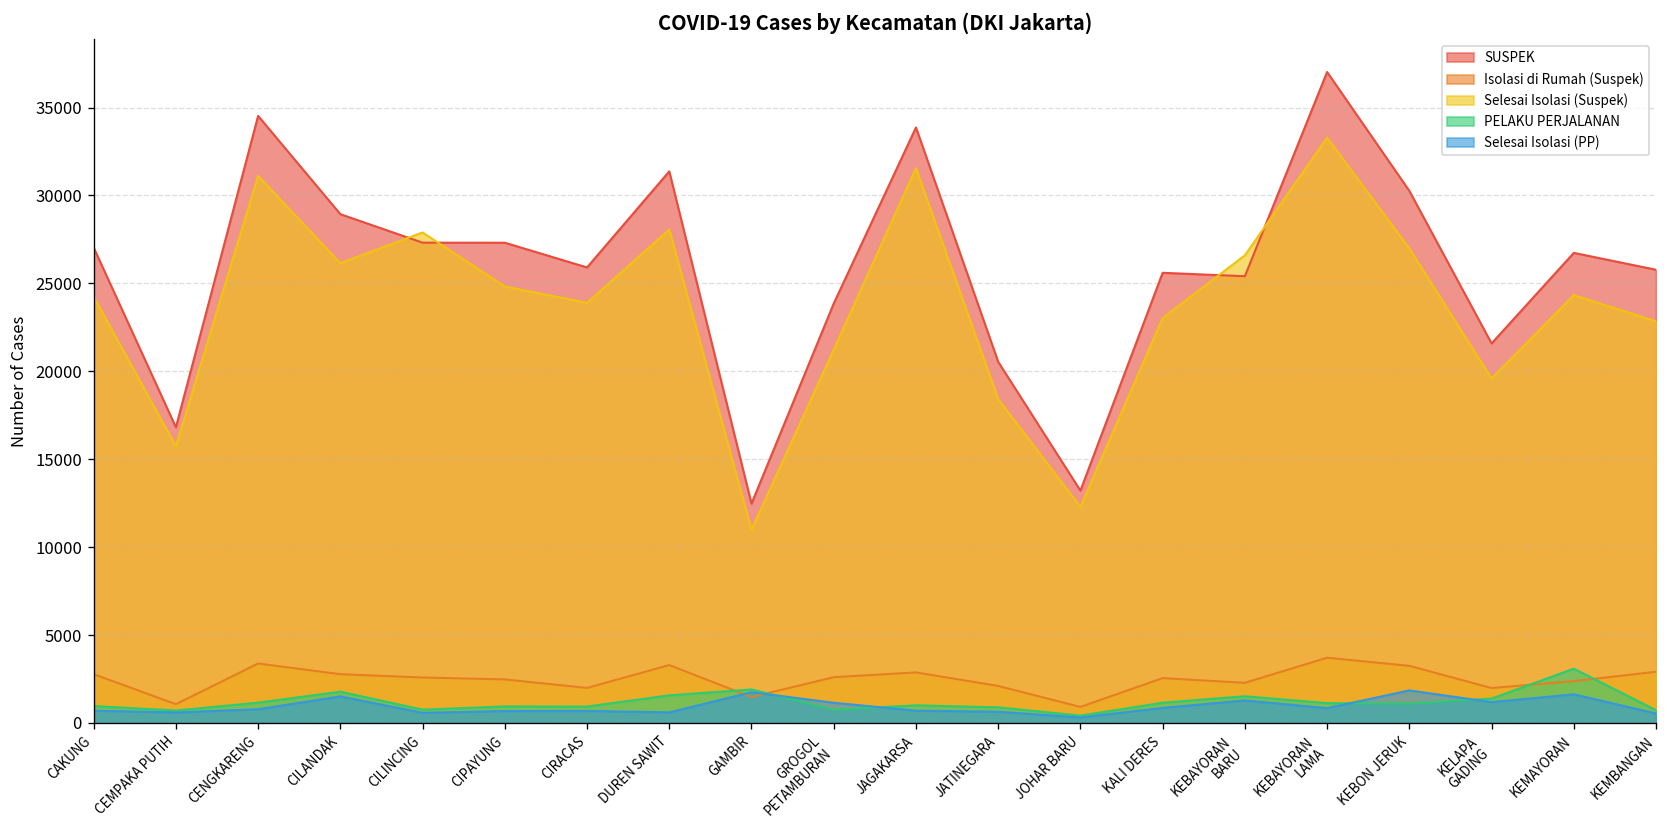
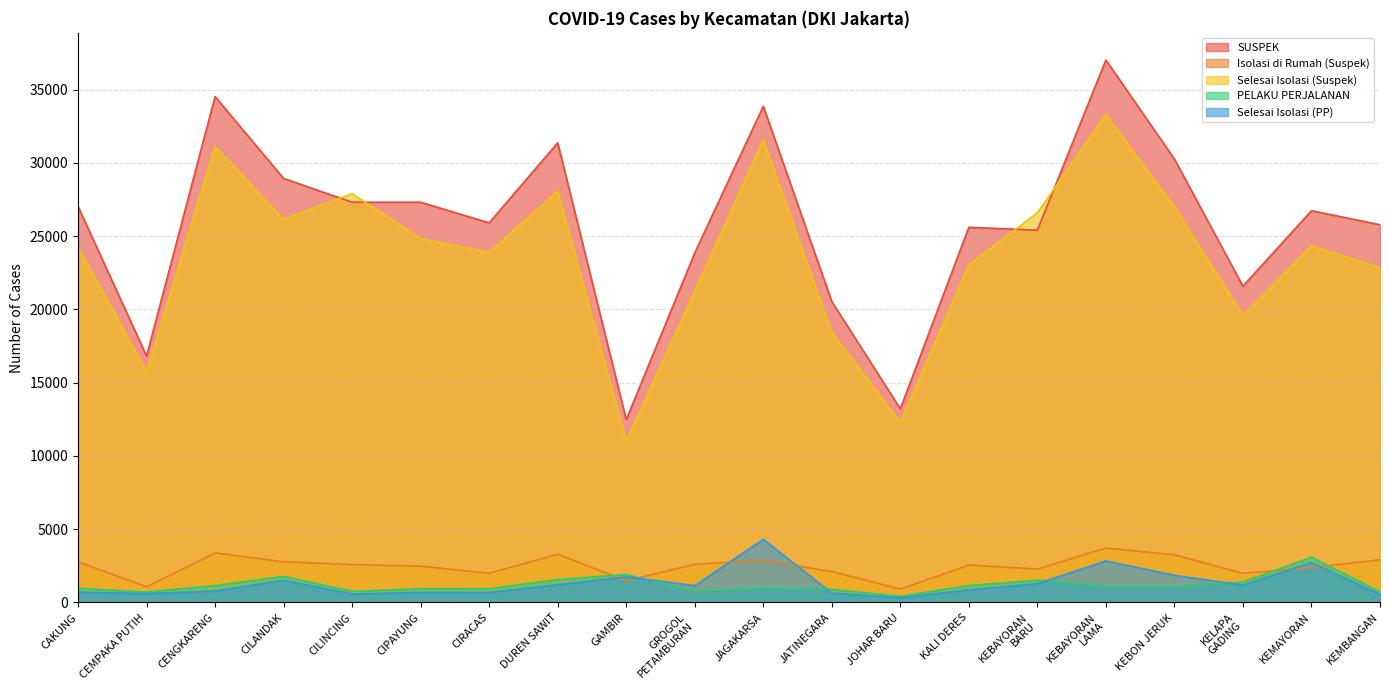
  {
    "Selesai Isolasi (Suspek)": {
      "CAKUNG": 24200,
      "CEMPAKA PUTIH": 15700,
      "CENGKARENG": 31100,
      "CILANDAK": 26200,
      "CILINCING": 27900,
      "CIPAYUNG": 24800,
      "CIRACAS": 23900,
      "DUREN SAWIT": 28100,
      "GAMBIR": 11000,
      "GROGOL PETAMBURAN": 21200,
      "JAGAKARSA": 31600,
      "JATINEGARA": 18400,
      "JOHAR BARU": 12300,
      "KALI DERES": 23000,
      "KEBAYORAN BARU": 26600,
      "KEBAYORAN LAMA": 33300,
      "KEBON JERUK": 27000,
      "KELAPA GADING": 19600,
      "KEMAYORAN": 24300,
      "KEMBANGAN": 22800
    },
    "PELAKU PERJALANAN": {
      "CAKUNG": 1000,
      "CENGKARENG": 1200,
      "CILANDAK": 1800,
      "CILINCING": 800,
      "CIPAYUNG": 900,
      "CIRACAS": 900,
      "DUREN SAWIT": 1600,
      "GROGOL PETAMBURAN": 800,
      "JAGAKARSA": 1000,
      "JATINEGARA": 900,
      "KALI DERES": 1200,
      "KEBAYORAN BARU": 1500,
      "KEBAYORAN LAMA": 1100,
      "KEBON JERUK": 1100,
      "KELAPA GADING": 1400,
      "KEMAYORAN": 3100,
      "KEMBANGAN": 700
    },
    "Selesai Isolasi (PP)": {
      "CAKUNG": 700,
      "CENGKARENG": 800,
      "CILANDAK": 1500,
      "CILINCING": 600,
      "CIPAYUNG": 700,
      "CIRACAS": 700,
-     "DUREN SAWIT": 600,
+     "DUREN SAWIT": 1200,
      "GROGOL PETAMBURAN": 1200,
-     "JAGAKARSA": 700,
+     "JAGAKARSA": 4300,
      "JATINEGARA": 600,
      "KALI DERES": 900,
      "KEBAYORAN BARU": 1300,
-     "KEBAYORAN LAMA": 800,
+     "KEBAYORAN LAMA": 2800,
      "KEBON JERUK": 1900,
      "KELAPA GADING": 1200,
-     "KEMAYORAN": 1600,
+     "KEMAYORAN": 2700,
      "KEMBANGAN": 500
    }
  }
